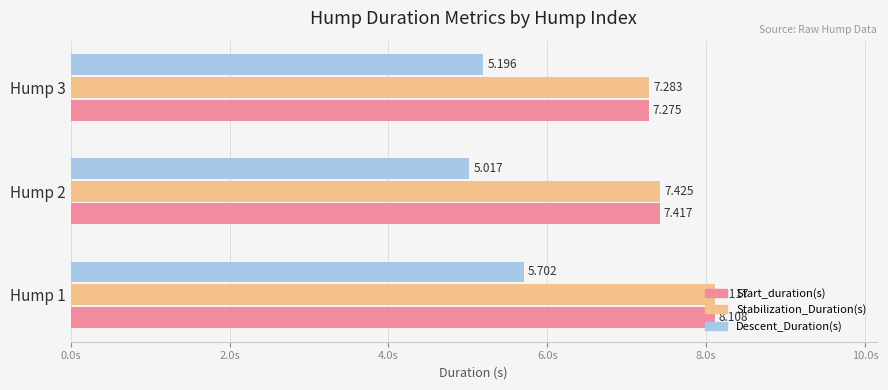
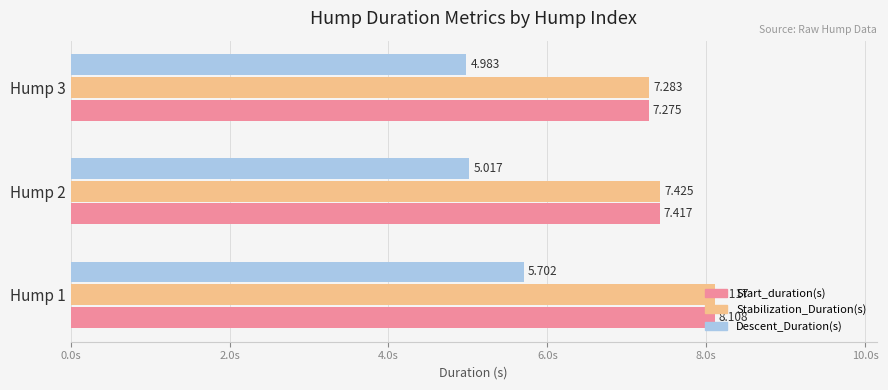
  {
    "Descent_Duration(s)": {
-     "Hump 3": 5.196,
+     "Hump 3": 4.983,
      "Hump 2": 5.017,
      "Hump 1": 5.702
    }
  }
